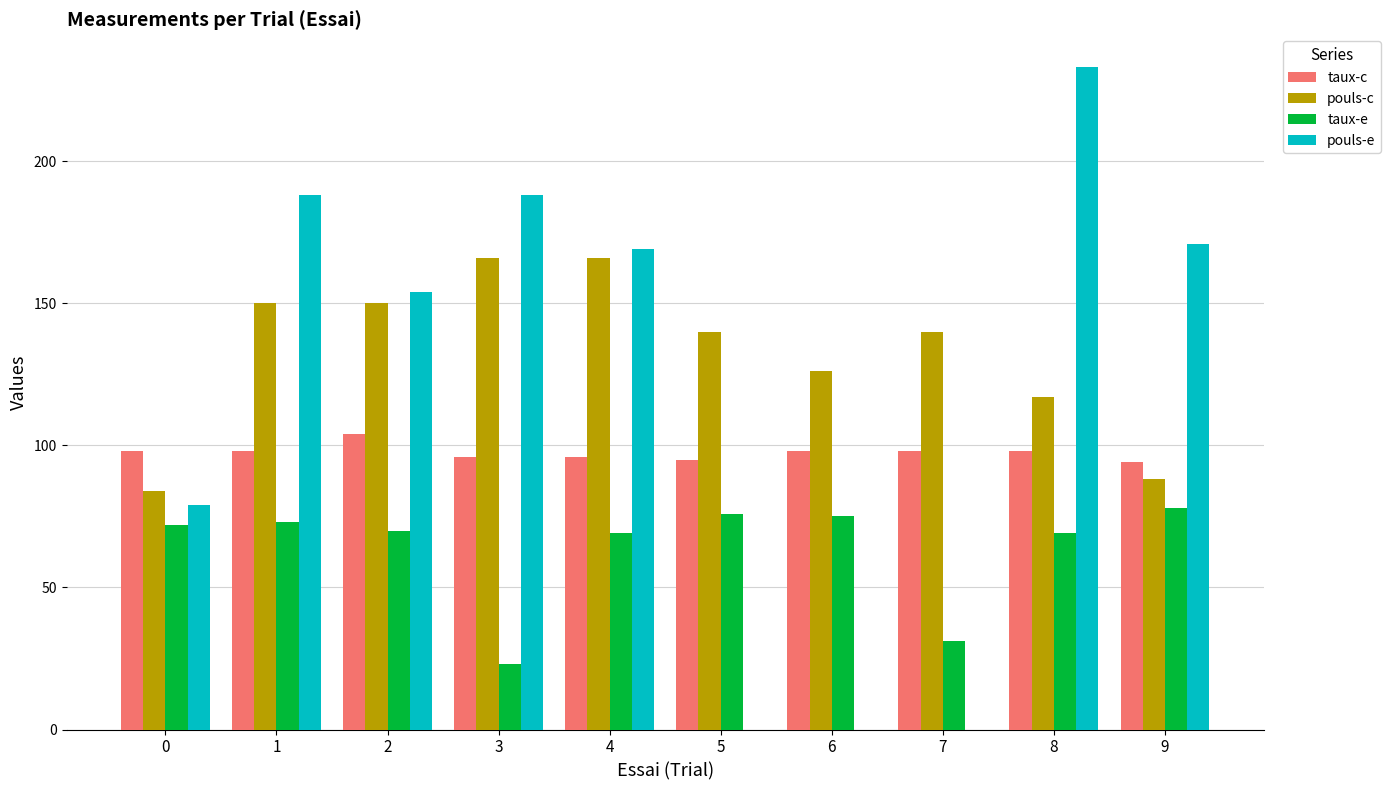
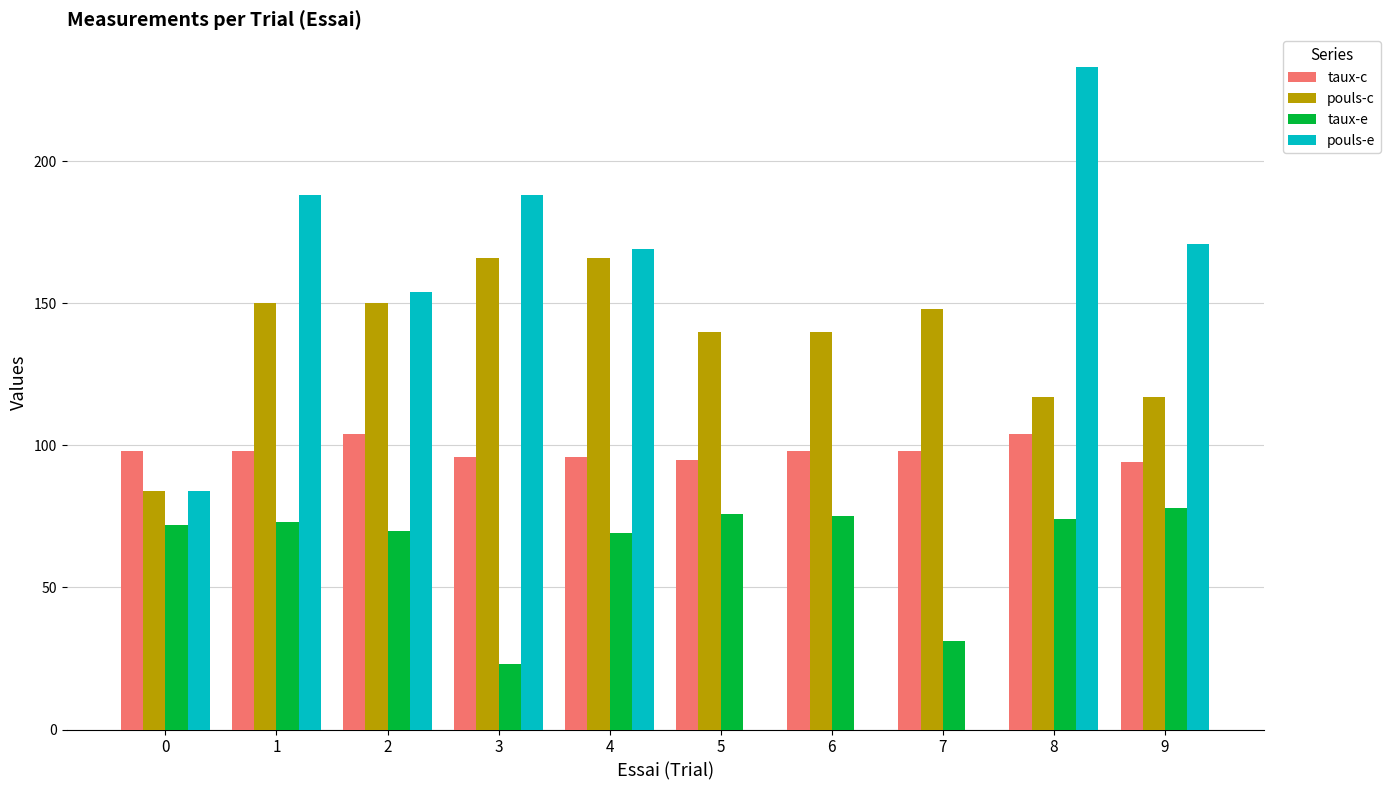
  {
    "taux-c": {
      "0": 98,
      "1": 98,
      "2": 104,
      "3": 96,
      "4": 96,
      "5": 95,
      "6": 98,
      "7": 98,
-     "8": 98,
+     "8": 104,
      "9": 94
    },
    "pouls-c": {
      "0": 84,
      "1": 150,
      "2": 150,
      "3": 166,
      "4": 166,
      "5": 140,
-     "6": 126,
-     "7": 140,
+     "6": 140,
+     "7": 148,
      "8": 117,
-     "9": 88
+     "9": 117
    },
    "taux-e": {
      "0": 72,
      "1": 73,
      "2": 70,
      "3": 23,
      "4": 69,
      "5": 76,
      "6": 75,
      "7": 31,
-     "8": 69,
+     "8": 74,
      "9": 78
    },
    "pouls-e": {
-     "0": 79,
+     "0": 84,
      "1": 188,
      "2": 154,
      "3": 188,
      "4": 169,
      "5": 0,
      "6": 0,
      "7": 0,
      "8": 233,
      "9": 171
    }
  }
